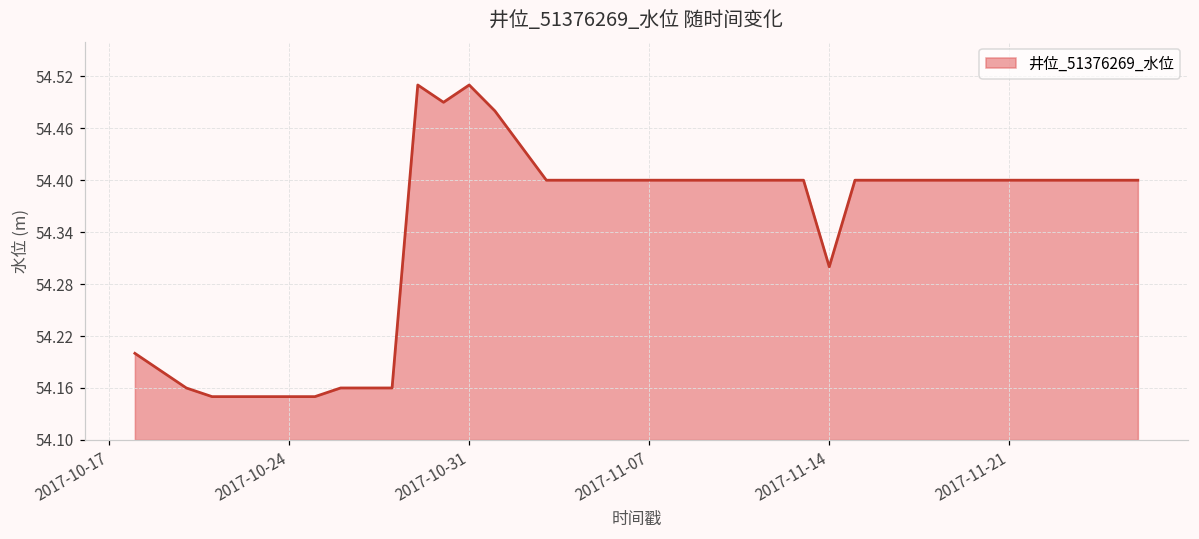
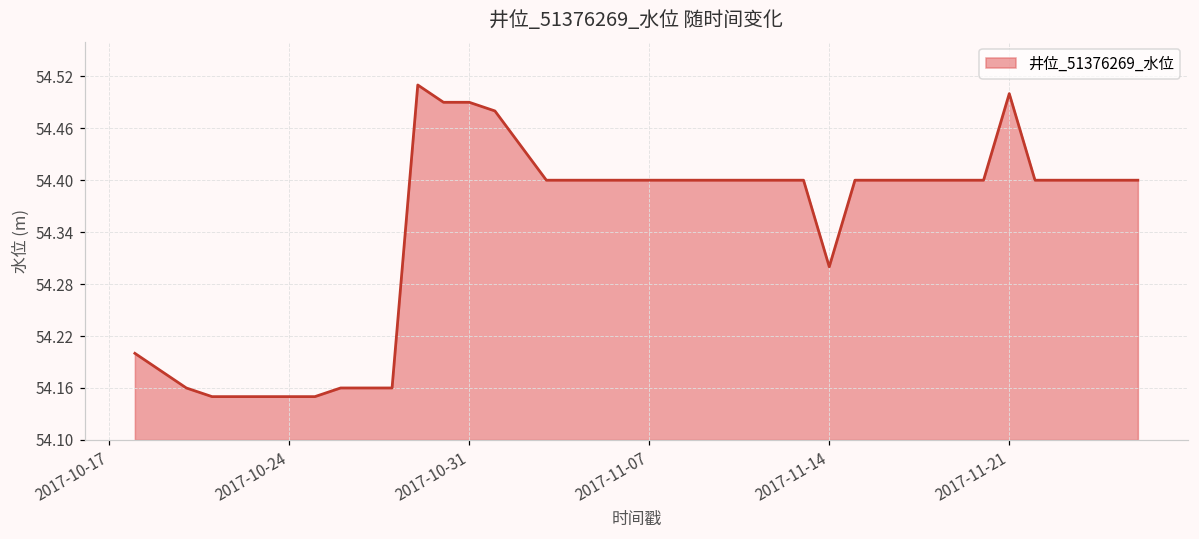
  {
    "2017-10-24": 54.15,
-   "2017-10-31": 54.51,
+   "2017-10-31": 54.49,
    "2017-11-07": 54.40,
    "2017-11-14": 54.30,
-   "2017-11-21": 54.4
+   "2017-11-21": 54.5
  }
